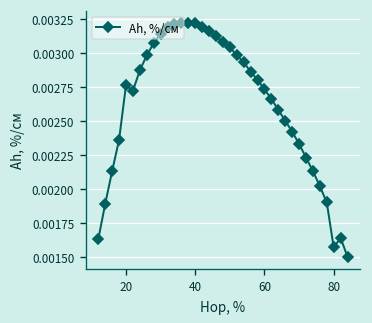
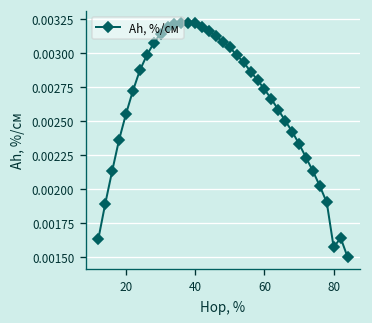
  {
-   "20": 0.00276,
+   "20": 0.00255,
    "40": 0.00322,
    "60": 0.00273,
    "80": 0.00157
  }
